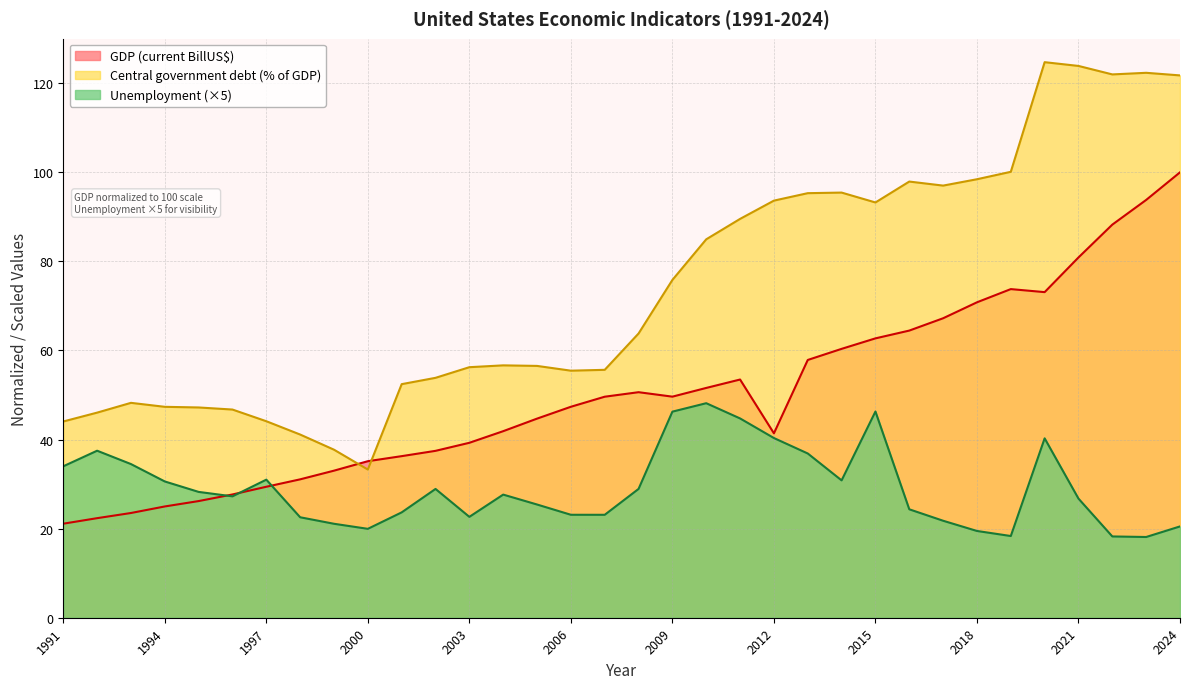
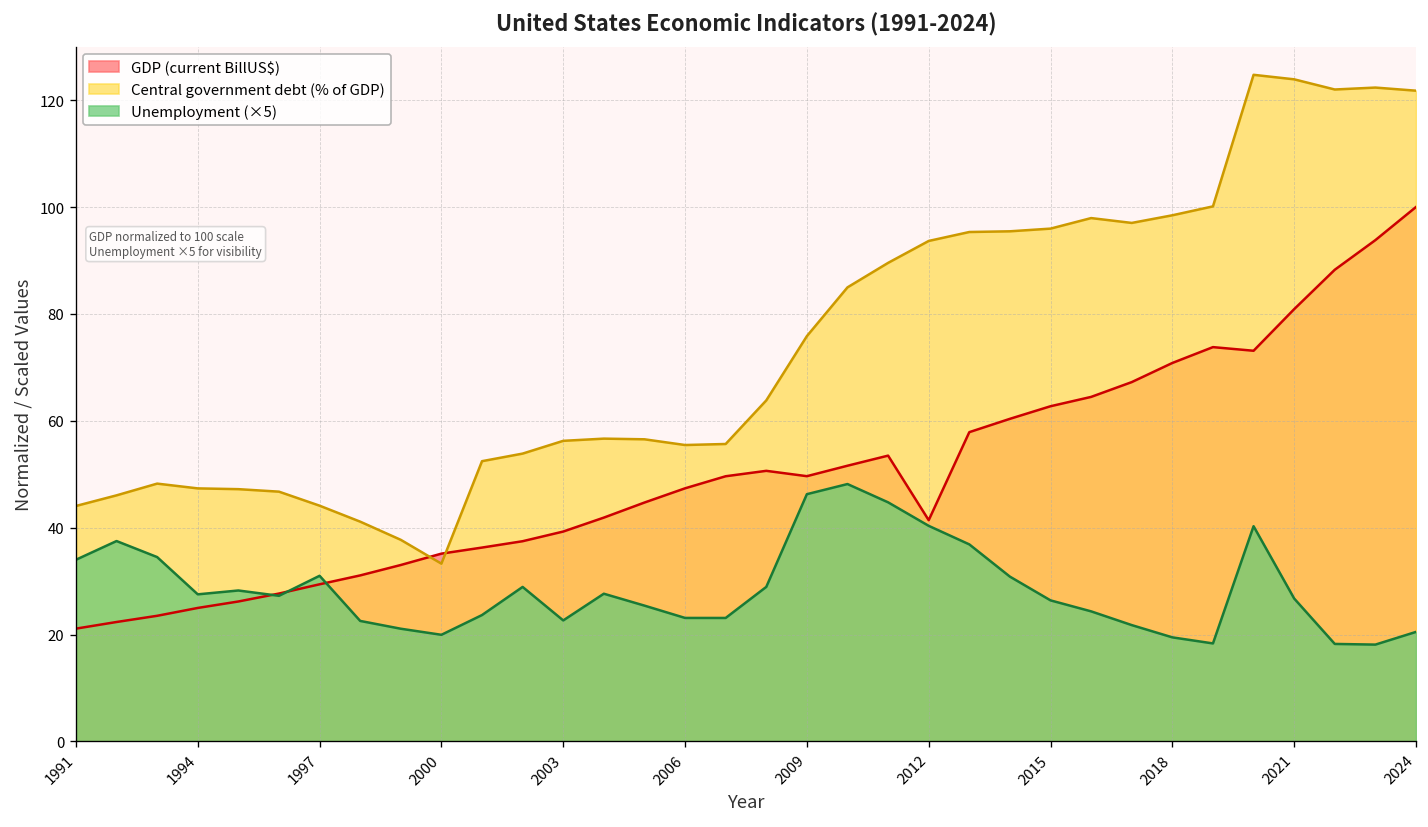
  {
    "GDP (current BillUS$)": {
      "1991": 21,
      "1994": 25,
      "1997": 29,
      "2000": 35,
      "2003": 39,
      "2006": 47,
      "2009": 50,
      "2012": 41,
      "2015": 63,
      "2018": 71,
      "2021": 81,
      "2024": 100
    },
    "Central government debt (% of GDP)": {
      "1991": 44,
      "1994": 47,
      "1997": 44,
      "2000": 33,
      "2003": 56,
      "2006": 55,
      "2009": 76,
      "2012": 94,
-     "2015": 93,
+     "2015": 96,
      "2018": 98,
      "2021": 124,
      "2024": 122
    },
    "Unemployment (×5)": {
      "1991": 34,
-     "1994": 31,
+     "1994": 28,
      "1997": 31,
      "2000": 20,
      "2003": 23,
      "2006": 23,
      "2009": 46,
      "2012": 40,
-     "2015": 46,
+     "2015": 26,
      "2018": 19,
      "2021": 27,
      "2024": 21
    }
  }
